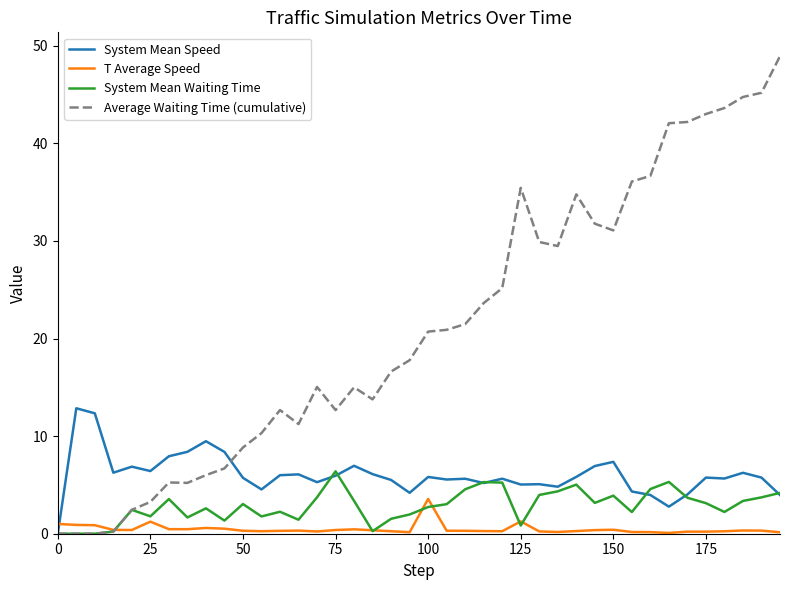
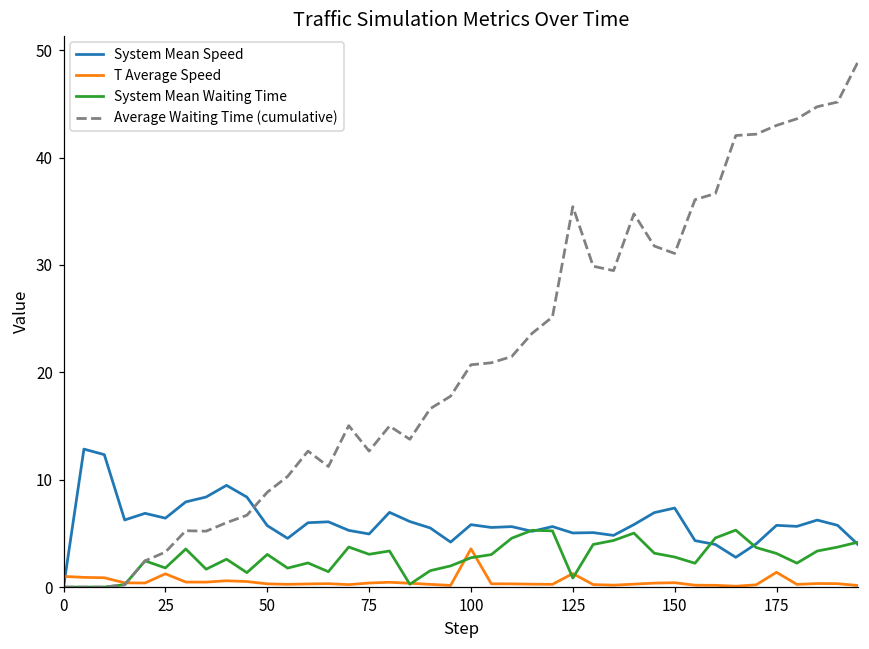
  {
    "System Mean Speed": {
      "25": 6,
      "50": 6,
-     "75": 6,
+     "75": 5,
      "100": 6,
      "125": 5,
      "150": 7,
      "175": 6
    },
    "T Average Speed": {
      "0": 1,
      "25": 1,
      "50": 0,
      "75": 0,
      "100": 4,
      "125": 1,
      "150": 0,
-     "175": 0
+     "175": 1
    },
    "System Mean Waiting Time": {
      "25": 2,
      "50": 3,
-     "75": 6,
+     "75": 3,
      "100": 3,
      "125": 1,
-     "150": 4,
+     "150": 3,
      "175": 3
    },
    "Average Waiting Time (cumulative)": {
      "25": 3,
      "50": 9,
      "75": 13,
      "100": 21,
      "125": 35,
      "150": 31,
      "175": 43
    }
  }
